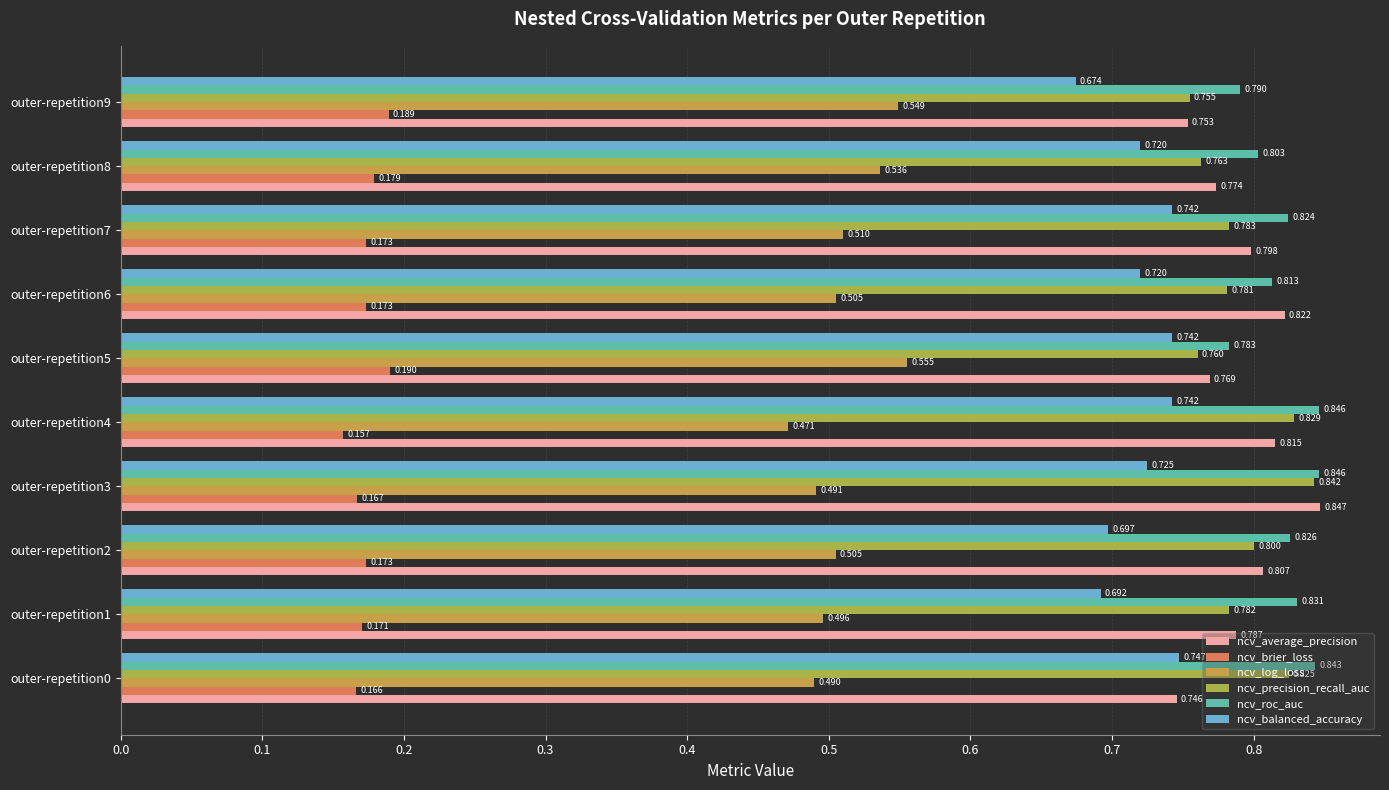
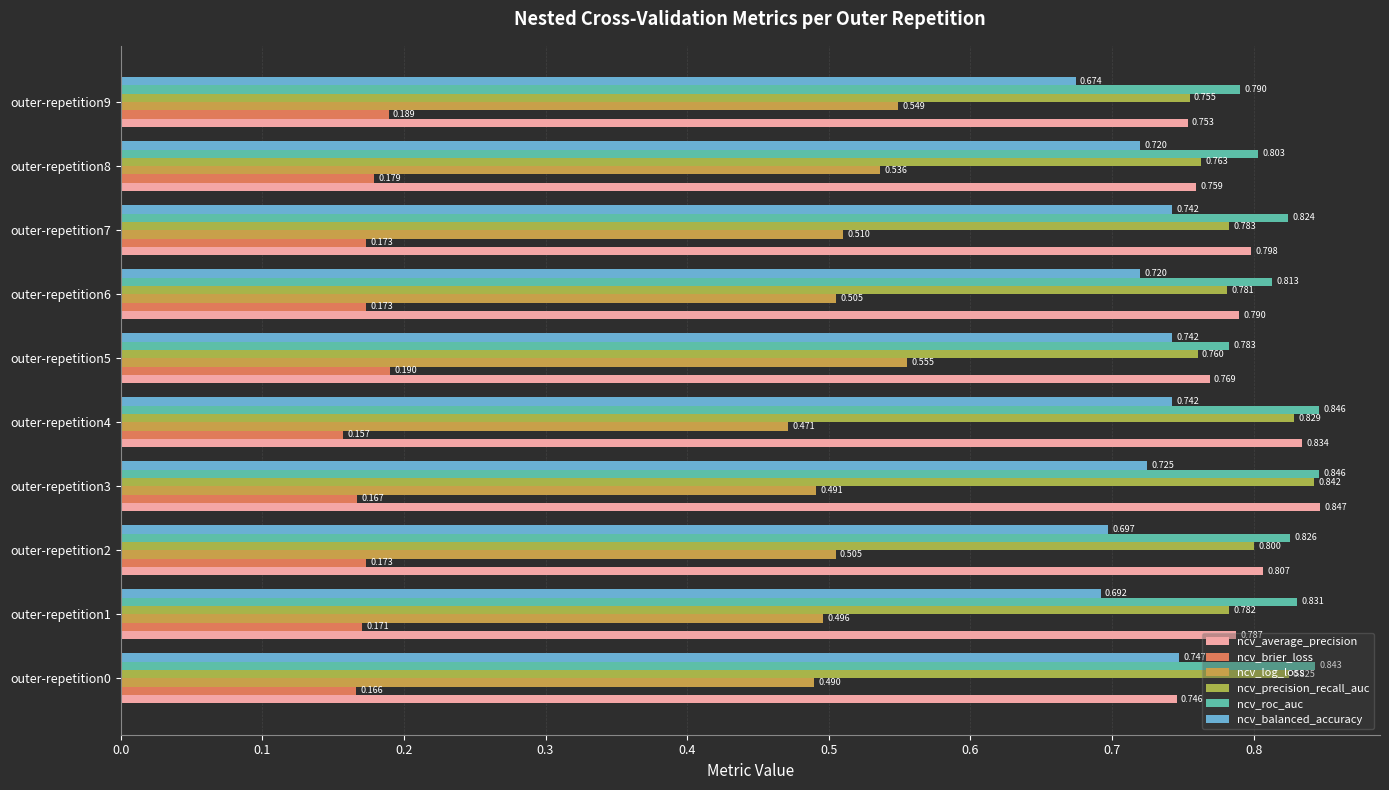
  {
    "ncv_average_precision": {
      "outer-repetition9": 0.753,
-     "outer-repetition8": 0.774,
+     "outer-repetition8": 0.759,
      "outer-repetition7": 0.798,
-     "outer-repetition6": 0.822,
+     "outer-repetition6": 0.790,
      "outer-repetition5": 0.769,
-     "outer-repetition4": 0.815,
+     "outer-repetition4": 0.834,
      "outer-repetition3": 0.847,
      "outer-repetition2": 0.807
    }
  }
